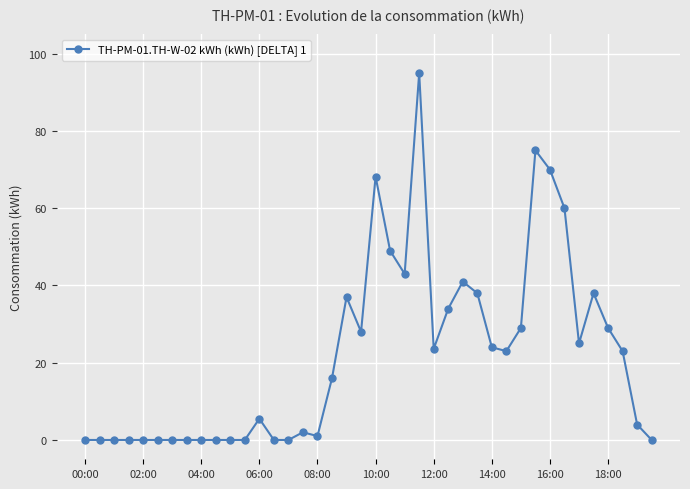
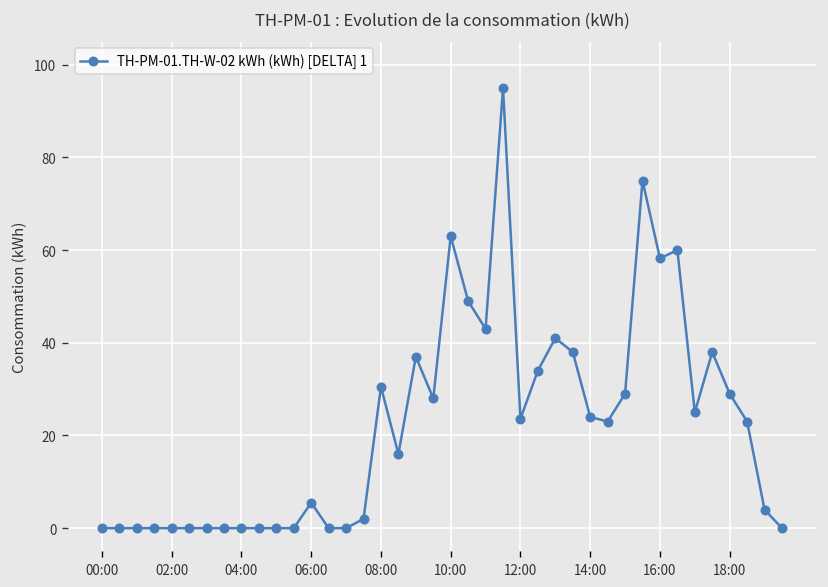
  {
    "00:00": 0,
    "02:00": 0,
    "04:00": 0,
    "06:00": 6,
-   "08:00": 1,
-   "10:00": 68,
+   "08:00": 31,
+   "10:00": 63,
    "12:00": 24,
    "14:00": 24,
-   "16:00": 70,
+   "16:00": 58,
    "18:00": 29
  }
